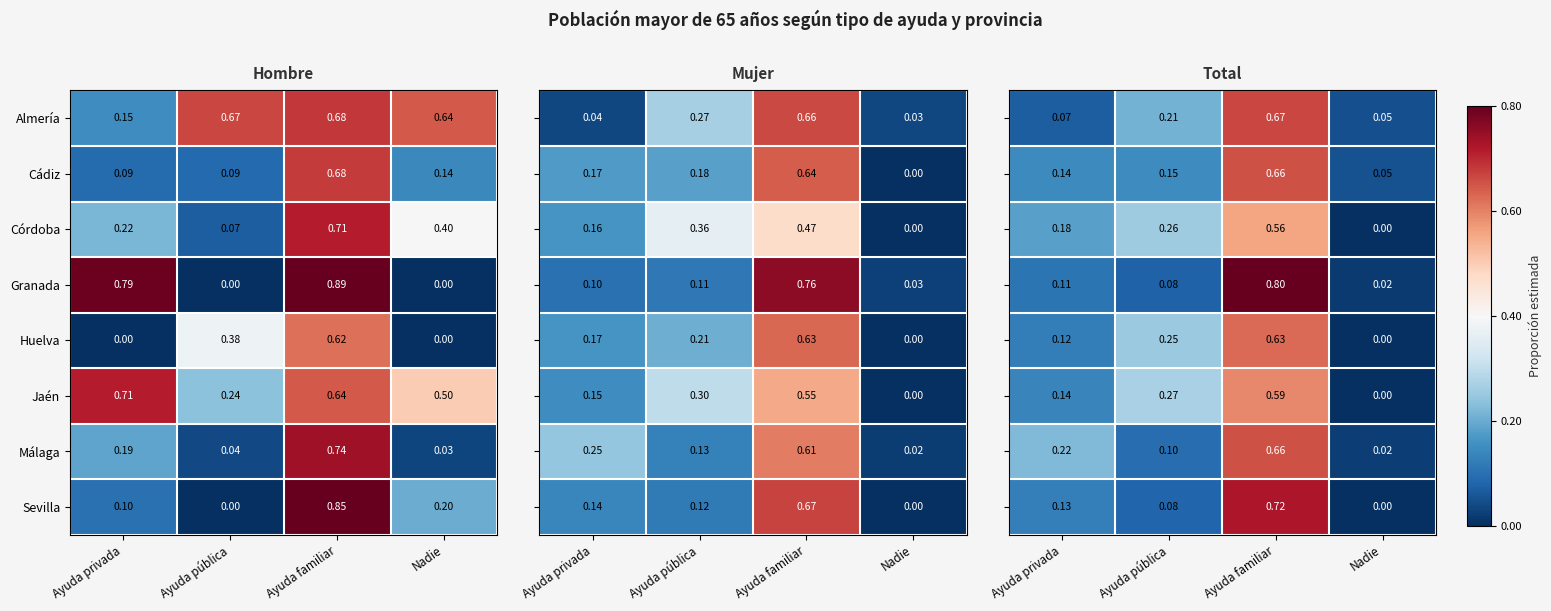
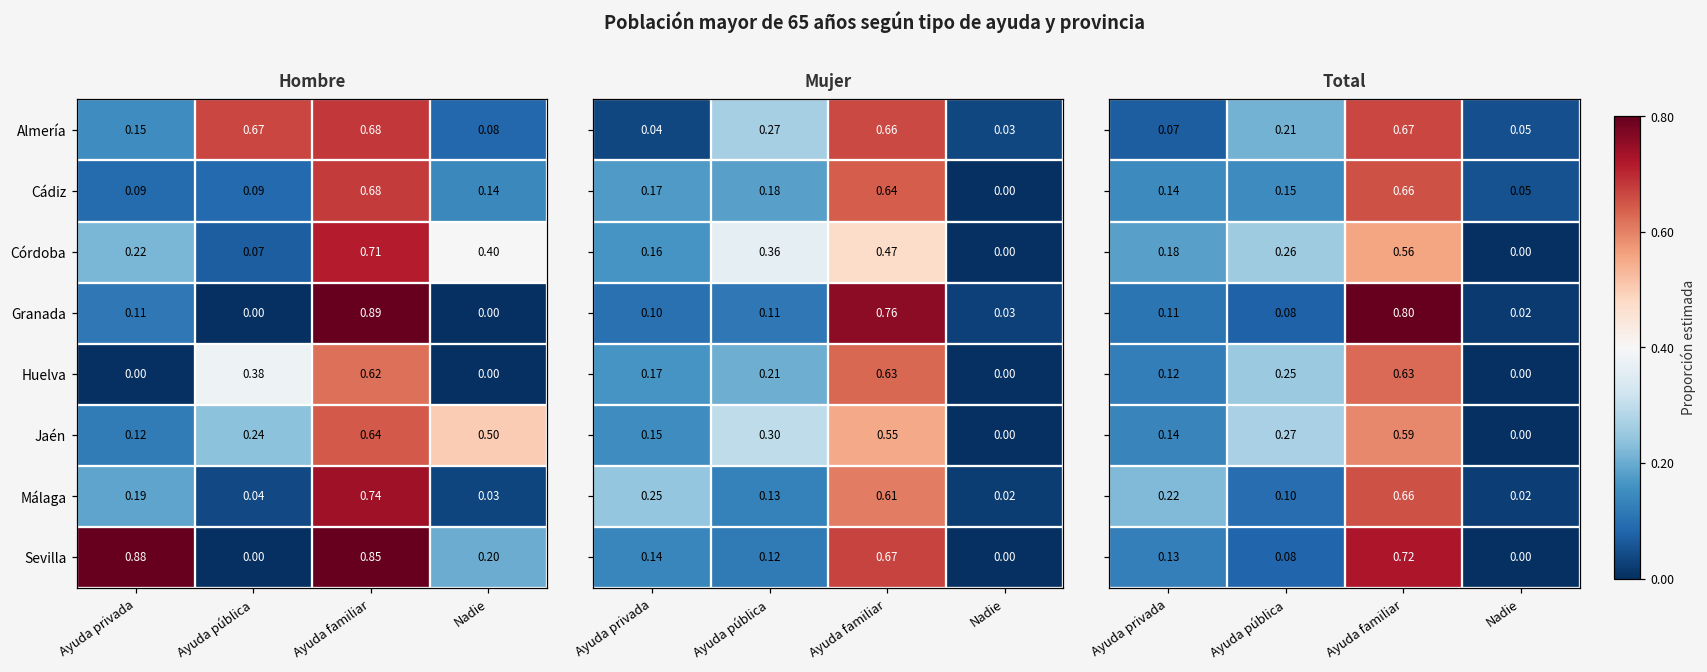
  {
    "Hombre": {
      "Almería": {
        "Ayuda privada": 0.15,
        "Ayuda pública": 0.67,
        "Ayuda familiar": 0.68,
-       "Nadie": 0.64
+       "Nadie": 0.08
      },
      "Cádiz": {
        "Ayuda privada": 0.09,
        "Ayuda pública": 0.09,
        "Ayuda familiar": 0.68,
        "Nadie": 0.14
      },
      "Córdoba": {
        "Ayuda privada": 0.22,
        "Ayuda pública": 0.07,
        "Ayuda familiar": 0.71,
        "Nadie": 0.40
      },
      "Granada": {
-       "Ayuda privada": 0.79,
+       "Ayuda privada": 0.11,
        "Ayuda pública": 0.00,
        "Ayuda familiar": 0.89,
        "Nadie": 0.00
      },
      "Huelva": {
        "Ayuda privada": 0.00,
        "Ayuda pública": 0.38,
        "Ayuda familiar": 0.62,
        "Nadie": 0.00
      },
      "Jaén": {
-       "Ayuda privada": 0.71,
+       "Ayuda privada": 0.12,
        "Ayuda pública": 0.24,
        "Ayuda familiar": 0.64,
        "Nadie": 0.50
      },
      "Málaga": {
        "Ayuda privada": 0.19,
        "Ayuda pública": 0.04,
        "Ayuda familiar": 0.74,
        "Nadie": 0.03
      },
      "Sevilla": {
-       "Ayuda privada": 0.10,
+       "Ayuda privada": 0.88,
        "Ayuda pública": 0.00,
        "Ayuda familiar": 0.85,
        "Nadie": 0.20
      }
    }
  }
